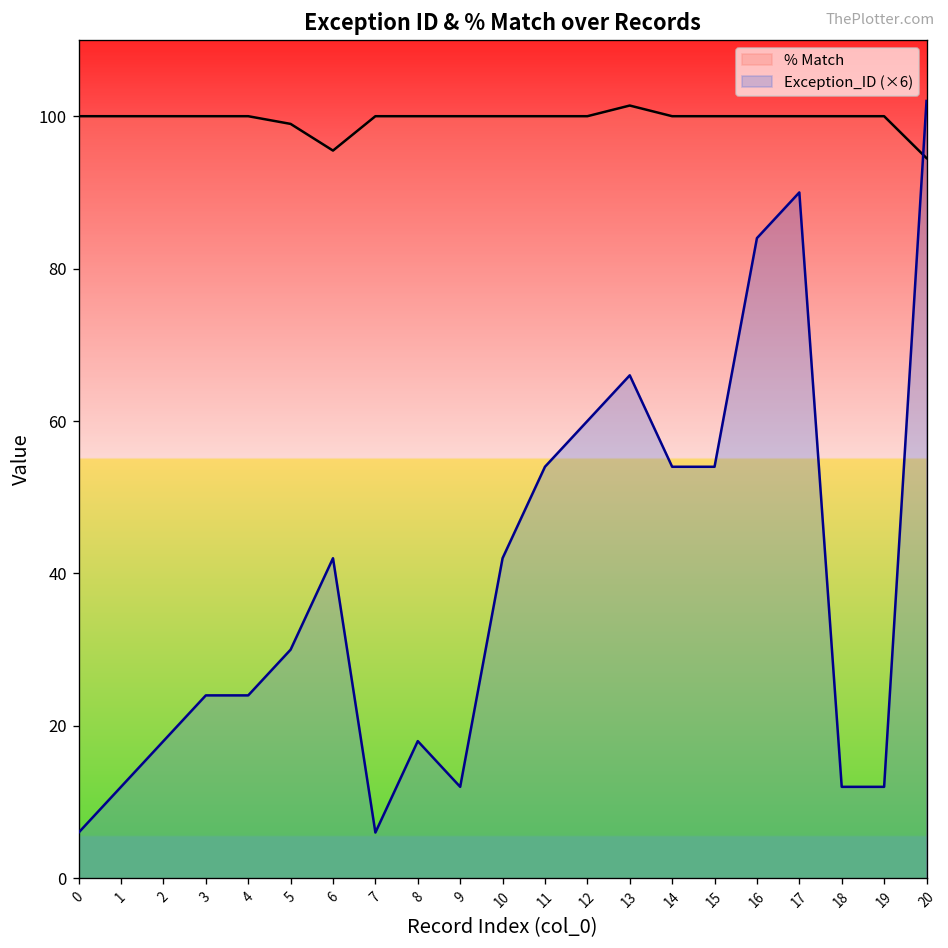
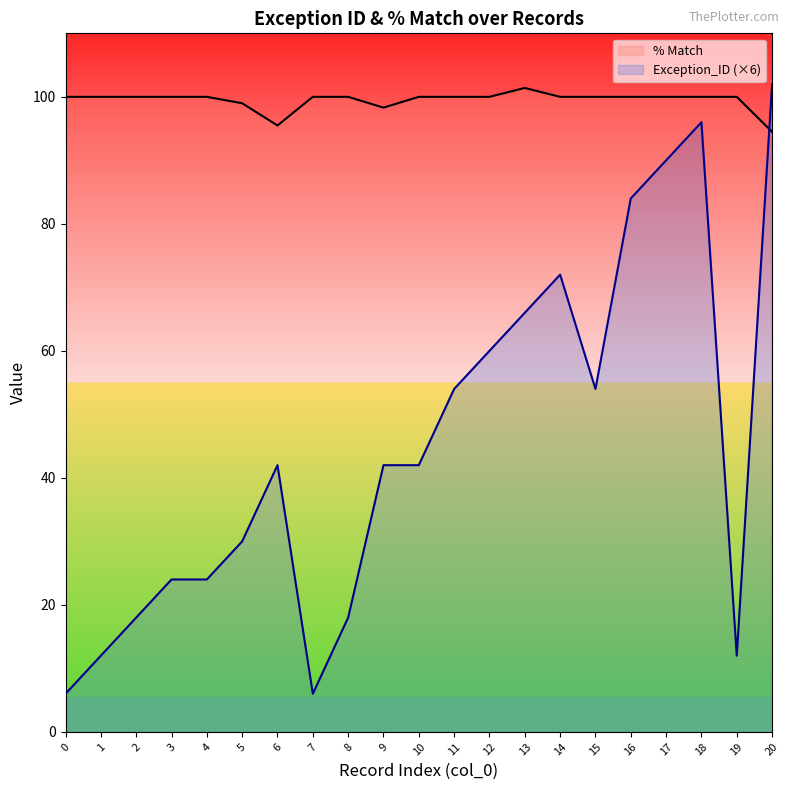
  {
    "% Match": {
      "0": 100,
      "1": 100,
      "2": 100,
      "3": 100,
      "4": 100,
      "5": 99,
      "6": 95,
      "7": 100,
      "8": 100,
-     "9": 100,
+     "9": 98,
      "10": 100,
      "11": 100,
      "12": 100,
      "13": 101,
      "14": 100,
      "15": 100,
      "16": 100,
      "17": 100,
      "18": 100,
      "19": 100,
      "20": 95
    },
    "Exception_ID (×6)": {
      "0": 6,
      "1": 12,
      "2": 18,
      "3": 24,
      "4": 24,
      "5": 30,
      "6": 42,
      "7": 6,
      "8": 18,
-     "9": 12,
+     "9": 42,
      "10": 42,
      "11": 54,
      "12": 60,
      "13": 66,
-     "14": 54,
+     "14": 72,
      "15": 54,
      "16": 84,
      "17": 90,
-     "18": 12,
+     "18": 96,
      "19": 12,
      "20": 102
    }
  }
